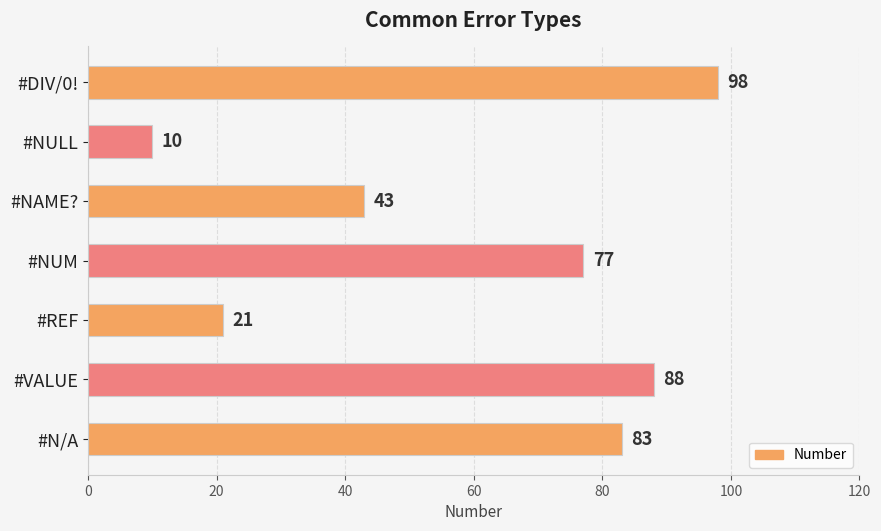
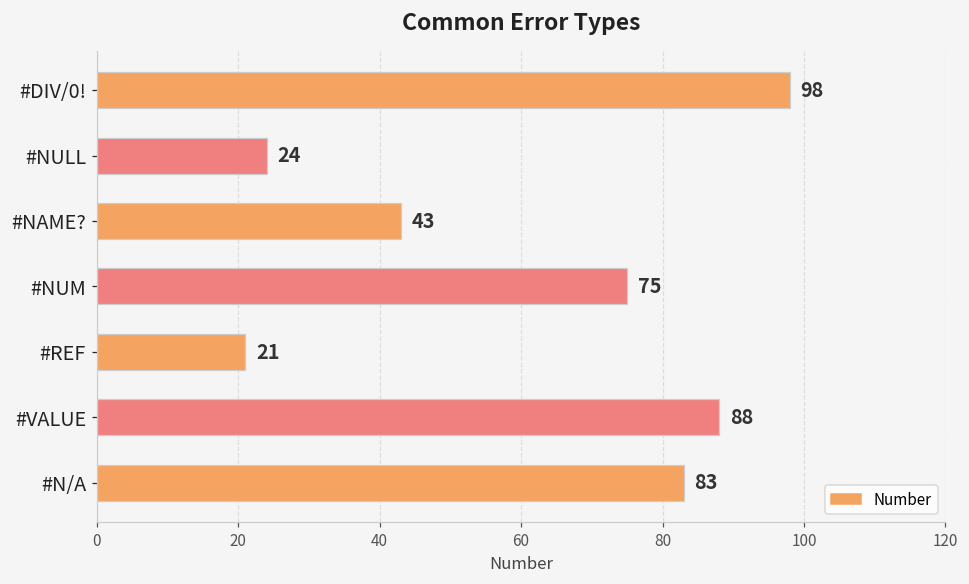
  {
    "#DIV/0!": 98,
-   "#NULL": 10,
+   "#NULL": 24,
    "#NAME?": 43,
-   "#NUM": 77,
+   "#NUM": 75,
    "#REF": 21,
    "#VALUE": 88,
    "#N/A": 83
  }
